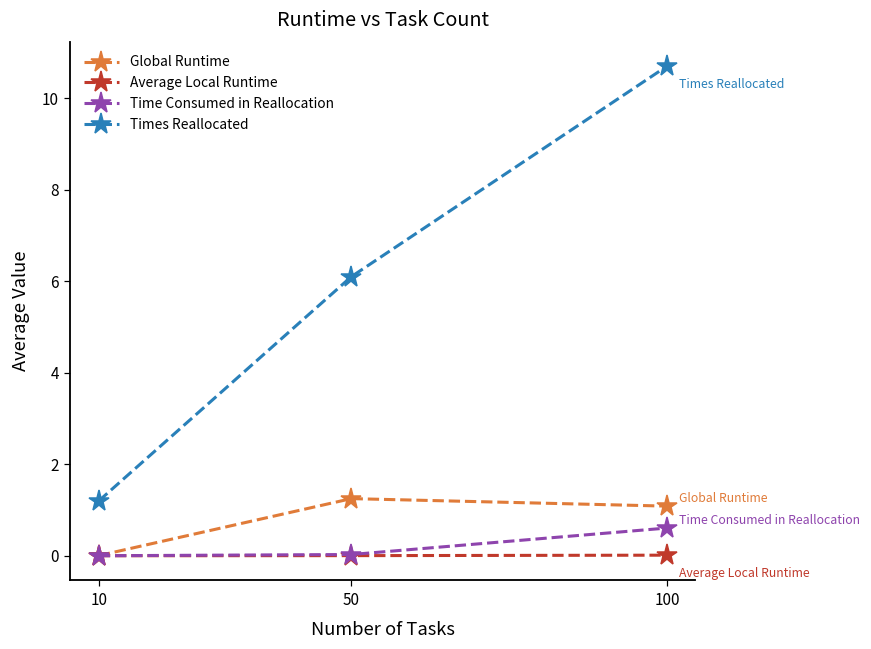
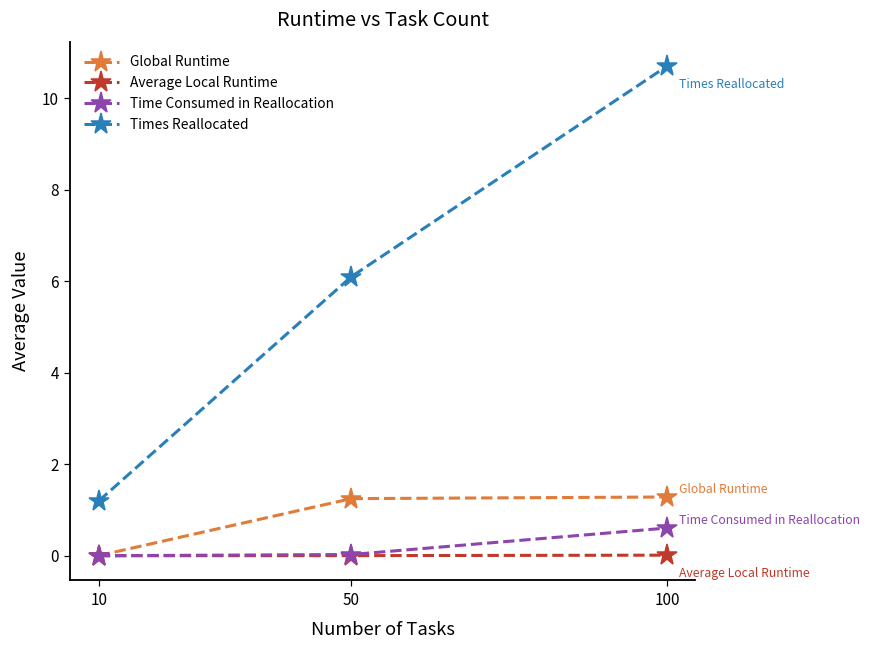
  {
    "Global Runtime": {
      "50": 1.2,
-     "100": 1.1
+     "100": 1.3
    },
    "Average Local Runtime": {
      "100": 0.0
    },
    "Time Consumed in Reallocation": {
      "100": 0.6
    },
    "Times Reallocated": {
      "10": 1.2,
      "50": 6.1,
      "100": 10.7
    }
  }
